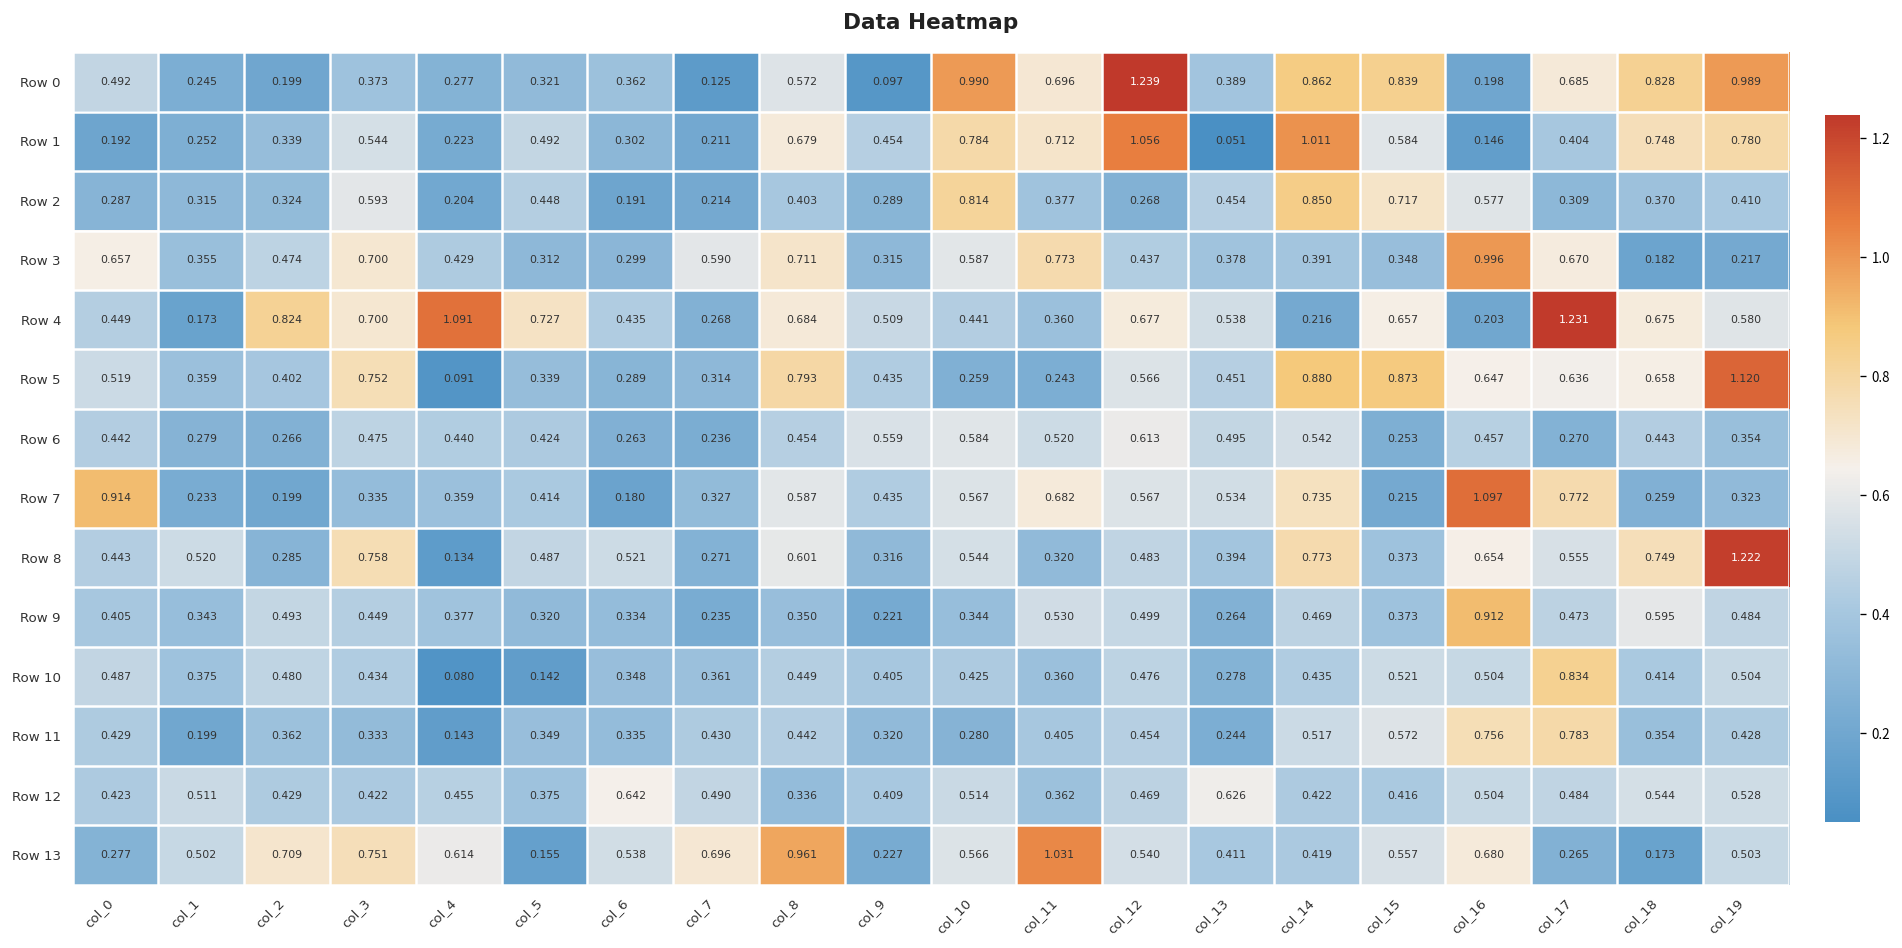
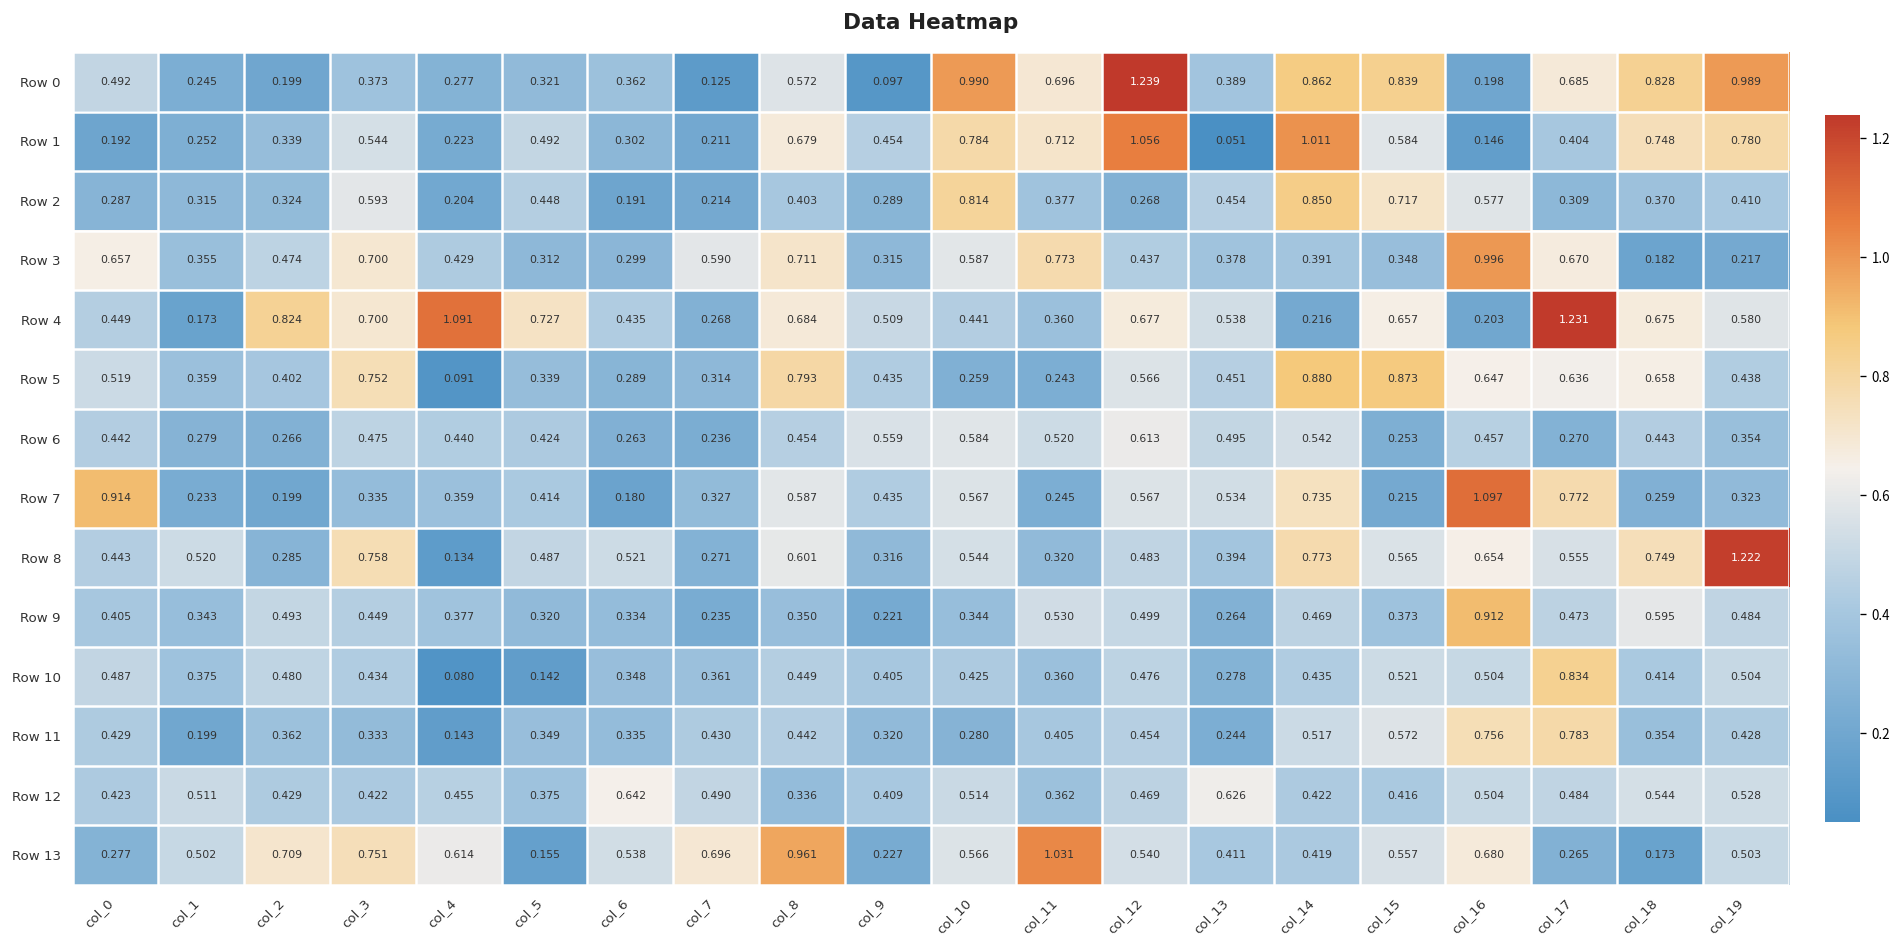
  {
    "Row 5": {
      "col_0": 0.519,
      "col_1": 0.359,
      "col_2": 0.402,
      "col_3": 0.752,
      "col_4": 0.091,
      "col_5": 0.339,
      "col_6": 0.289,
      "col_7": 0.314,
      "col_8": 0.793,
      "col_9": 0.435,
      "col_10": 0.259,
      "col_11": 0.243,
      "col_12": 0.566,
      "col_13": 0.451,
      "col_14": 0.880,
      "col_15": 0.873,
      "col_16": 0.647,
      "col_17": 0.636,
      "col_18": 0.658,
-     "col_19": 1.120
+     "col_19": 0.438
    },
    "Row 7": {
      "col_0": 0.914,
      "col_1": 0.233,
      "col_2": 0.199,
      "col_3": 0.335,
      "col_4": 0.359,
      "col_5": 0.414,
      "col_6": 0.180,
      "col_7": 0.327,
      "col_8": 0.587,
      "col_9": 0.435,
      "col_10": 0.567,
-     "col_11": 0.682,
+     "col_11": 0.245,
      "col_12": 0.567,
      "col_13": 0.534,
      "col_14": 0.735,
      "col_15": 0.215,
      "col_16": 1.097,
      "col_17": 0.772,
      "col_18": 0.259,
      "col_19": 0.323
    },
    "Row 8": {
      "col_0": 0.443,
      "col_1": 0.520,
      "col_2": 0.285,
      "col_3": 0.758,
      "col_4": 0.134,
      "col_5": 0.487,
      "col_6": 0.521,
      "col_7": 0.271,
      "col_8": 0.601,
      "col_9": 0.316,
      "col_10": 0.544,
      "col_11": 0.320,
      "col_12": 0.483,
      "col_13": 0.394,
      "col_14": 0.773,
-     "col_15": 0.373,
+     "col_15": 0.565,
      "col_16": 0.654,
      "col_17": 0.555,
      "col_18": 0.749,
      "col_19": 1.222
    }
  }
